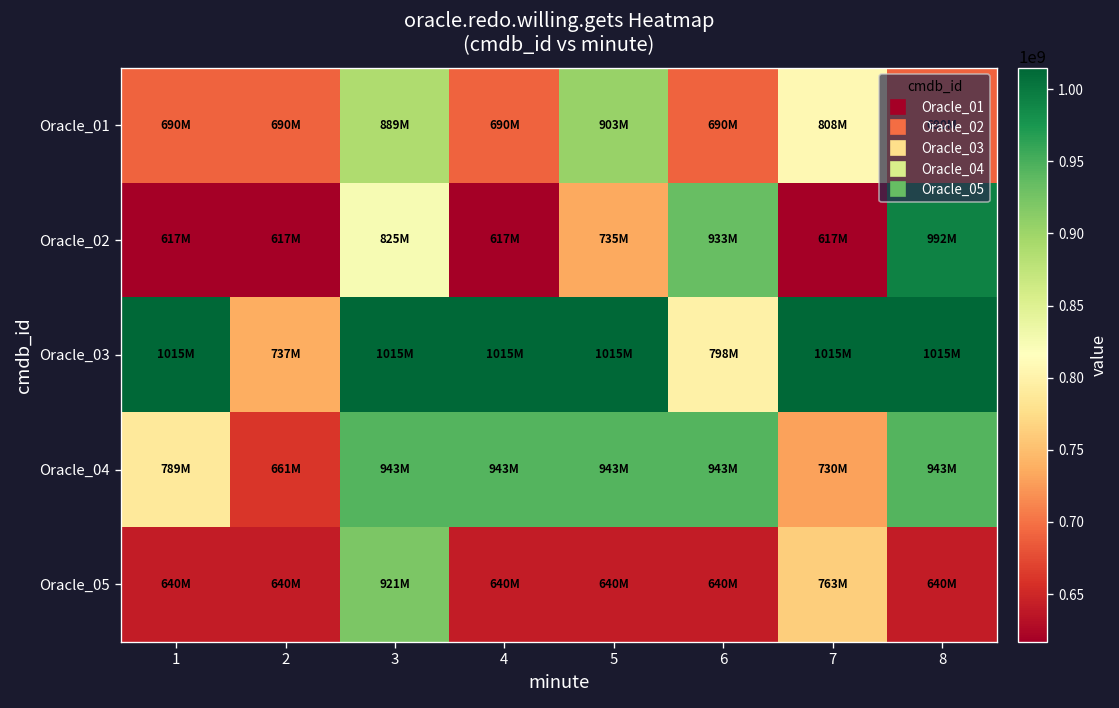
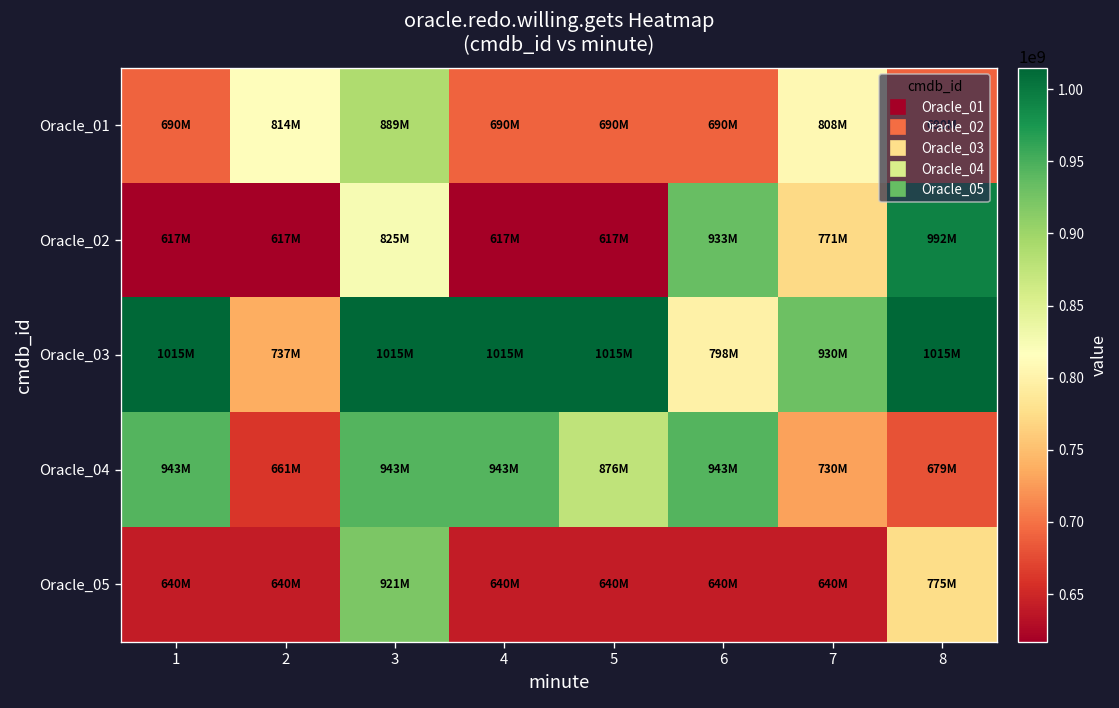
  {
    "Oracle_01": {
      "1": "690M",
-     "2": "690M",
+     "2": "814M",
      "3": "889M",
      "4": "690M",
-     "5": "903M",
+     "5": "690M",
      "6": "690M",
      "7": "808M"
    },
    "Oracle_02": {
      "1": "617M",
      "2": "617M",
      "3": "825M",
      "4": "617M",
-     "5": "735M",
+     "5": "617M",
      "6": "933M",
-     "7": "617M",
+     "7": "771M",
      "8": "992M"
    },
    "Oracle_03": {
      "1": "1015M",
      "2": "737M",
      "3": "1015M",
      "4": "1015M",
      "5": "1015M",
      "6": "798M",
-     "7": "1015M",
+     "7": "930M",
      "8": "1015M"
    },
    "Oracle_04": {
-     "1": "789M",
+     "1": "943M",
      "2": "661M",
      "3": "943M",
      "4": "943M",
-     "5": "943M",
+     "5": "876M",
      "6": "943M",
      "7": "730M",
-     "8": "943M"
+     "8": "679M"
    },
    "Oracle_05": {
      "1": "640M",
      "2": "640M",
      "3": "921M",
      "4": "640M",
      "5": "640M",
      "6": "640M",
-     "7": "763M",
-     "8": "640M"
+     "7": "640M",
+     "8": "775M"
    }
  }
